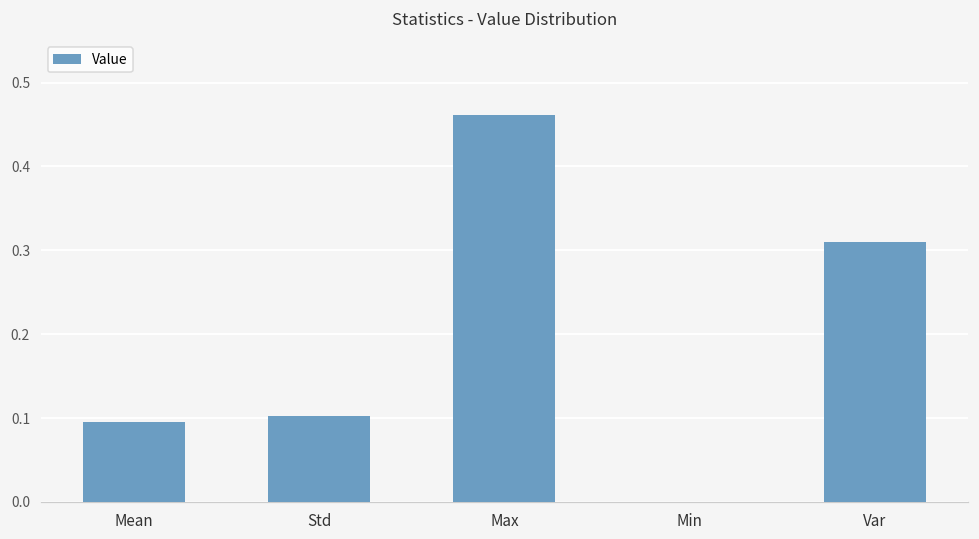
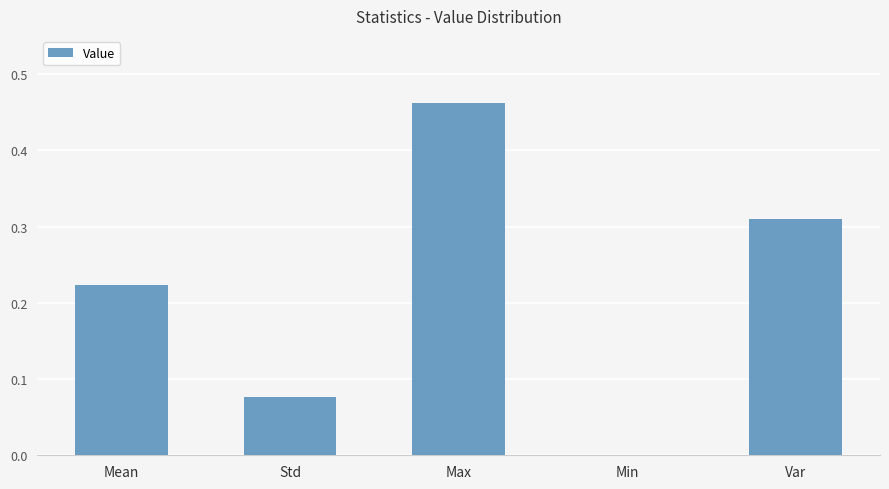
  {
-   "Mean": 0.09,
-   "Std": 0.10,
+   "Mean": 0.22,
+   "Std": 0.08,
    "Max": 0.46,
    "Min": 0.00,
    "Var": 0.31
  }
